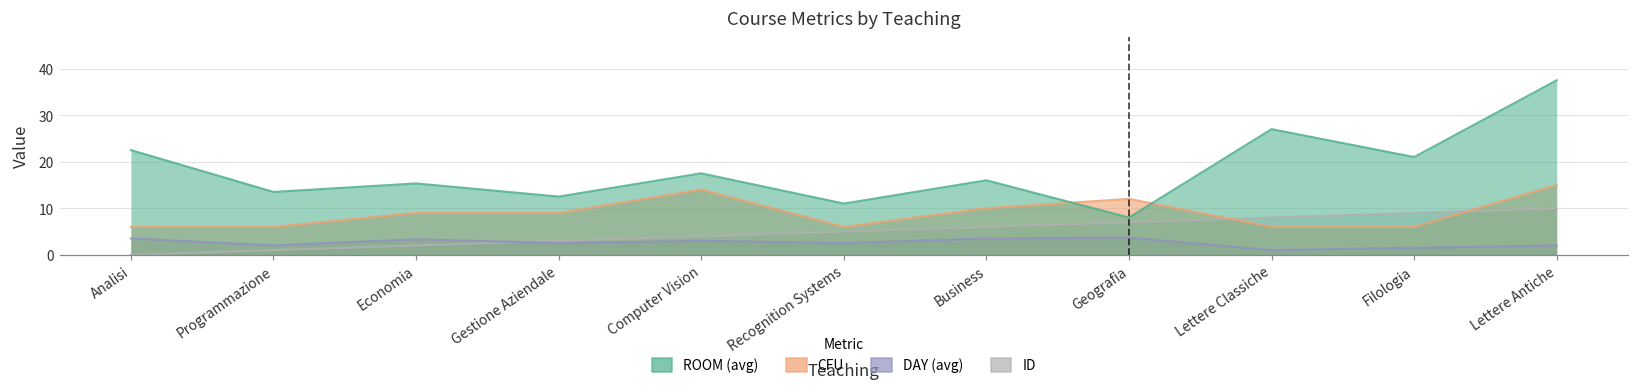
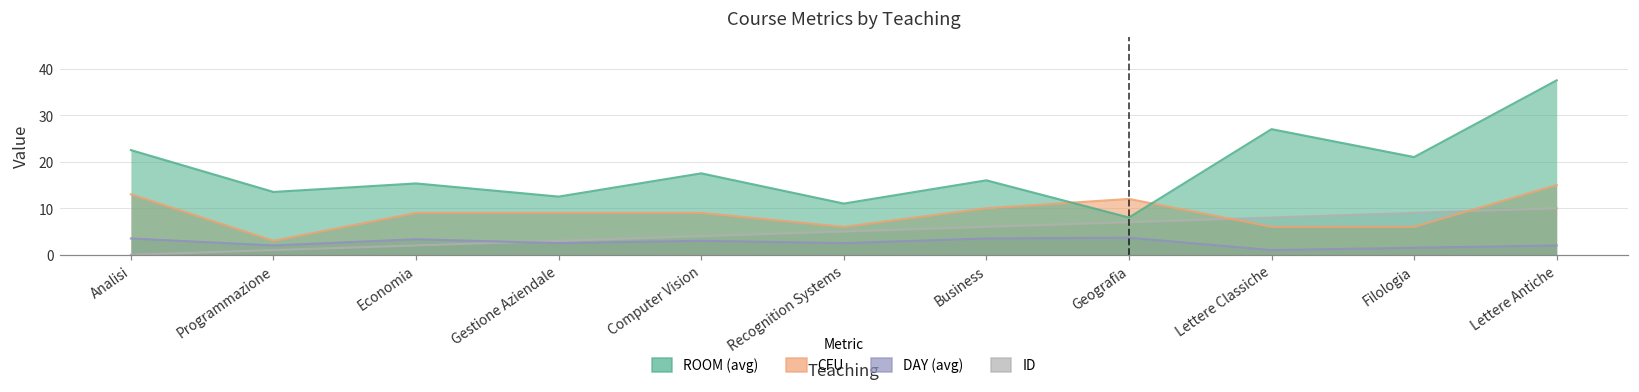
  {
    "CFU": {
-     "Analisi": 6,
-     "Programmazione": 6,
+     "Analisi": 13,
+     "Programmazione": 3,
      "Economia": 9,
      "Gestione Aziendale": 9,
-     "Computer Vision": 14,
+     "Computer Vision": 9,
      "Recognition Systems": 6,
      "Business": 10,
      "Geografia": 12,
      "Lettere Classiche": 6,
      "Filologia": 6,
      "Lettere Antiche": 15
    }
  }
